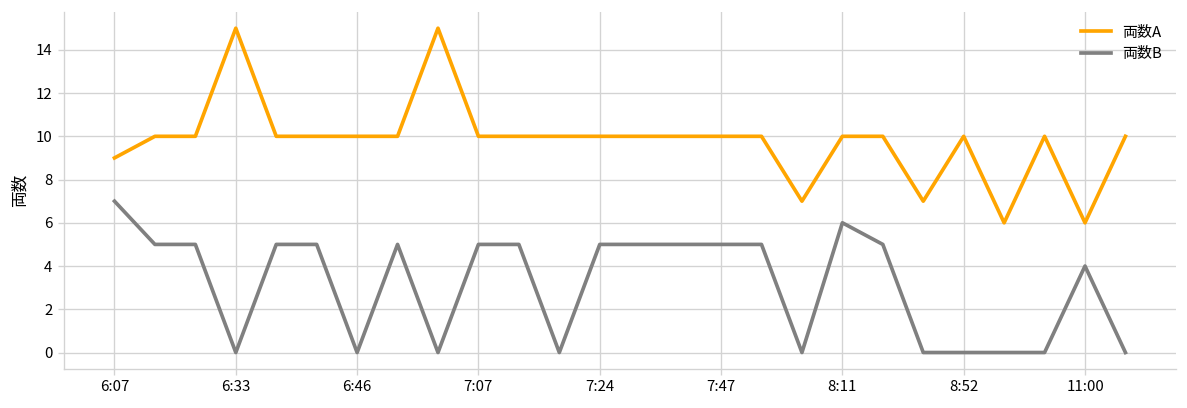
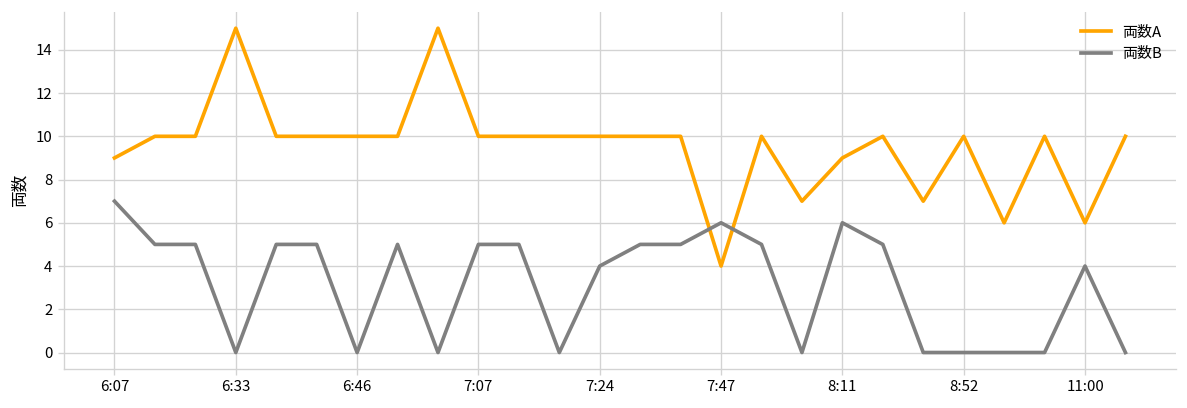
  {
    "両数A": {
      "6:07": 9,
      "6:33": 15,
      "6:46": 10,
      "7:07": 10,
      "7:24": 10,
-     "7:47": 10,
-     "8:11": 10,
+     "7:47": 4,
+     "8:11": 9,
      "8:52": 10,
      "11:00": 6
    },
    "両数B": {
      "6:07": 7,
      "6:33": 0,
      "6:46": 0,
      "7:07": 5,
-     "7:24": 5,
-     "7:47": 5,
+     "7:24": 4,
+     "7:47": 6,
      "8:11": 6,
      "8:52": 0,
      "11:00": 4
    }
  }
